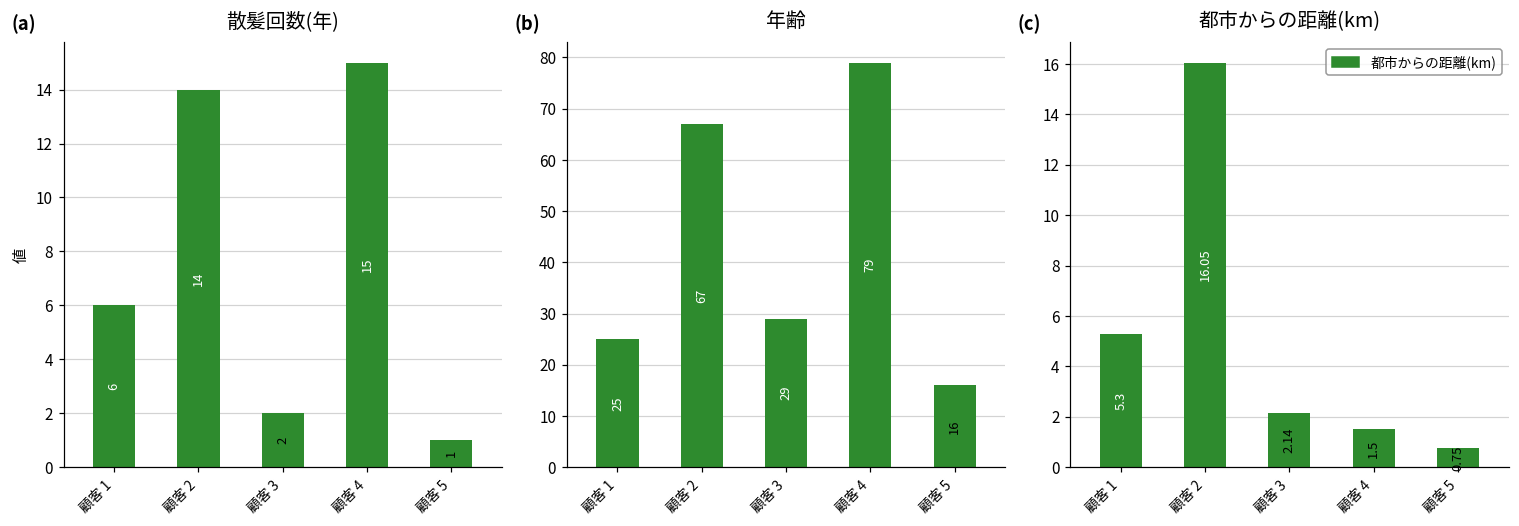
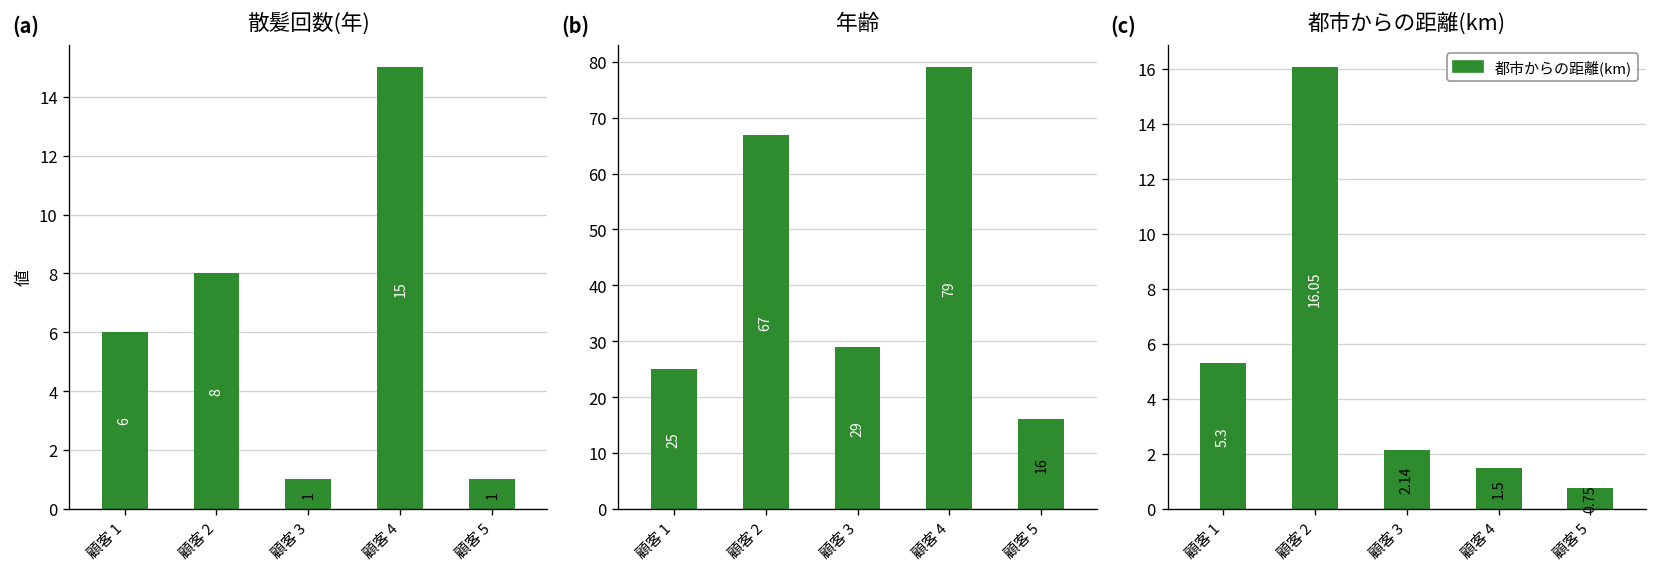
  {
    "散髪回数(年)": {
      "顧客 1": 6,
-     "顧客 2": 14,
-     "顧客 3": 2,
+     "顧客 2": 8,
+     "顧客 3": 1,
      "顧客 4": 15,
      "顧客 5": 1
    },
    "年齢": {
      "顧客 1": 25,
      "顧客 2": 67,
      "顧客 3": 29,
      "顧客 4": 79,
      "顧客 5": 16
    },
    "都市からの距離(km)": {
      "顧客 1": 5.3,
      "顧客 2": 16.05,
      "顧客 3": 2.14,
      "顧客 4": 1.5,
      "顧客 5": 0.75
    }
  }
